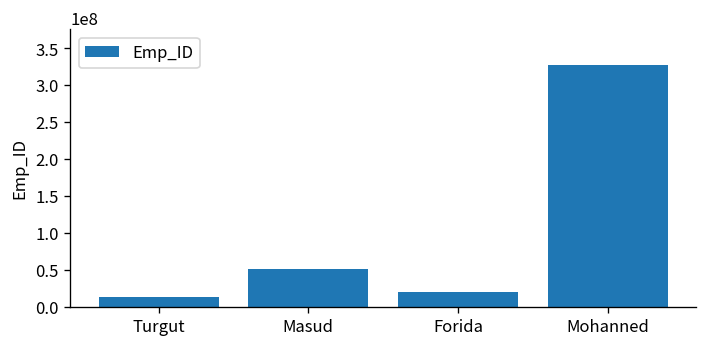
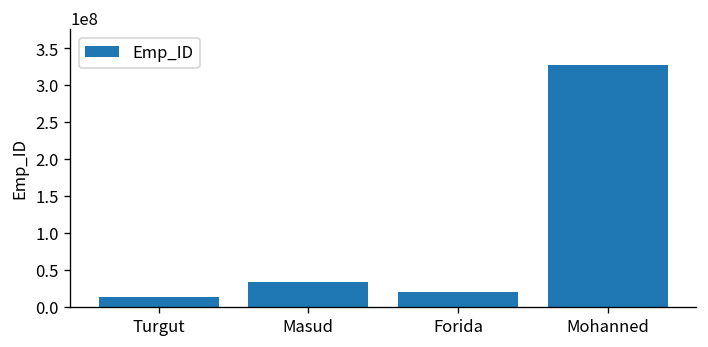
  {
    "Turgut": 10000000,
-   "Masud": 50000000,
+   "Masud": 30000000,
    "Forida": 20000000,
    "Mohanned": 330000000
  }
